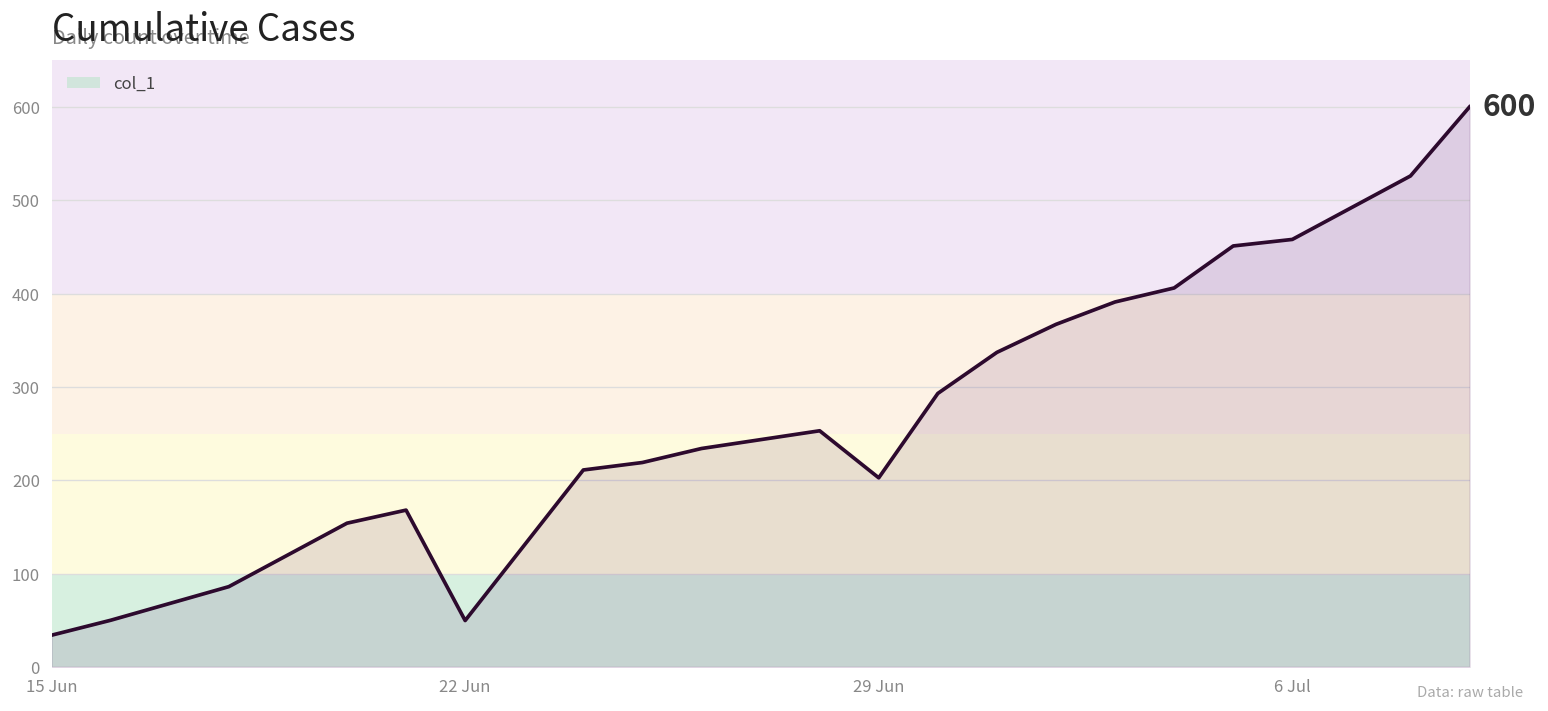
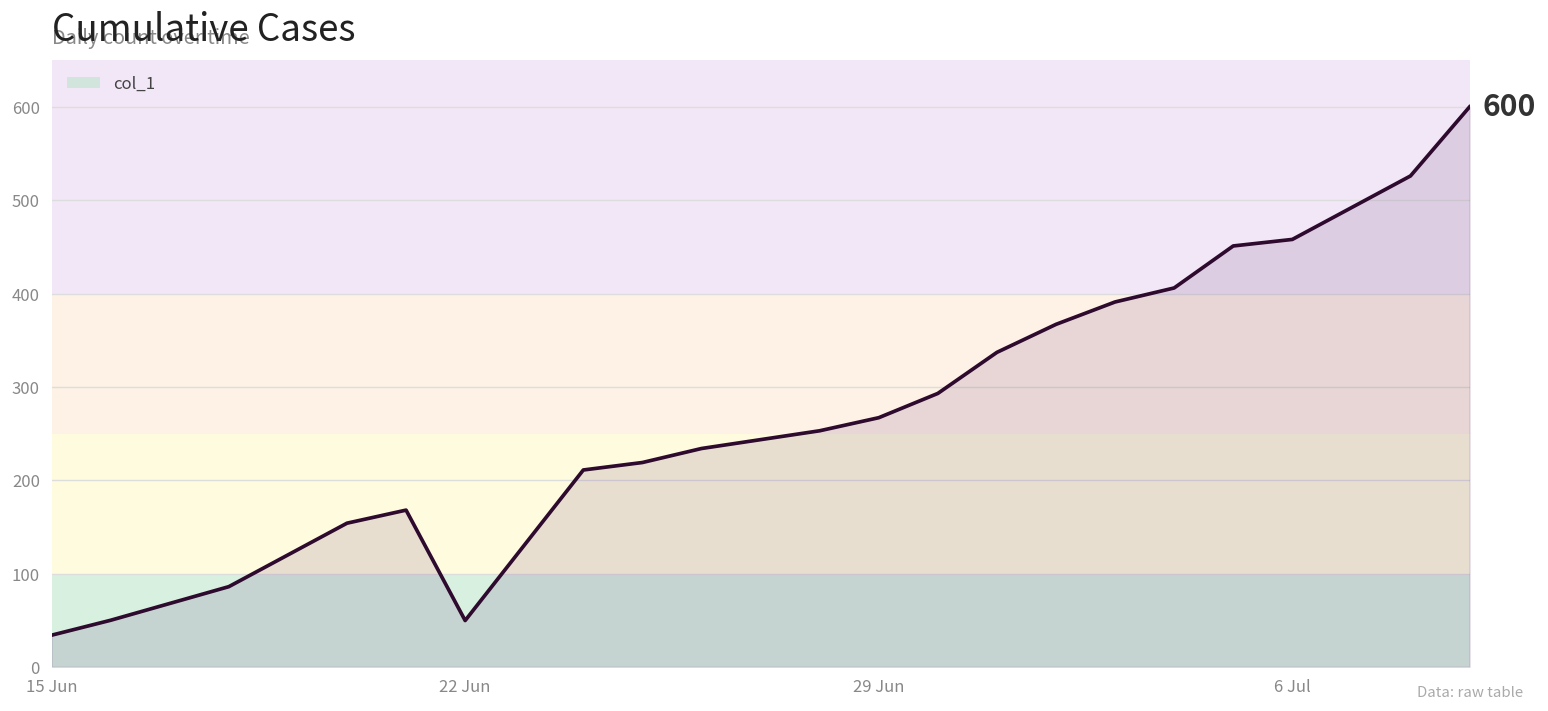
  {
    "15 Jun": 30,
    "22 Jun": 50,
-   "29 Jun": 200,
+   "29 Jun": 270,
    "6 Jul": 460
  }
